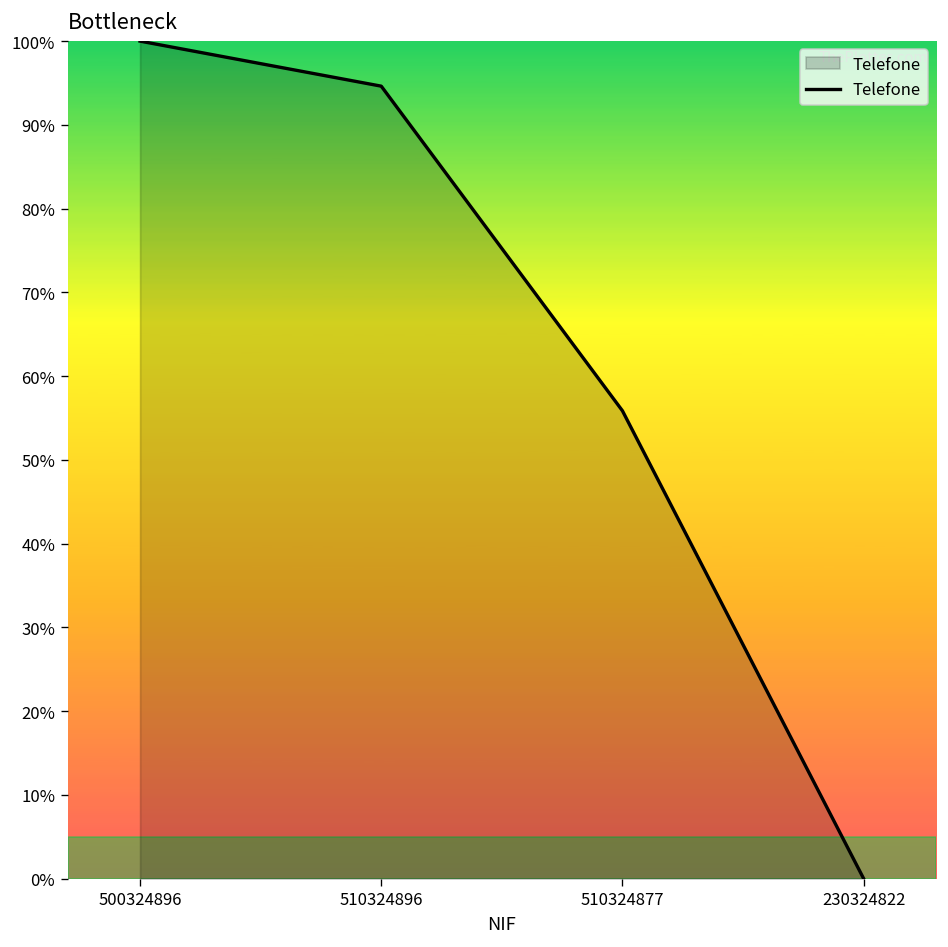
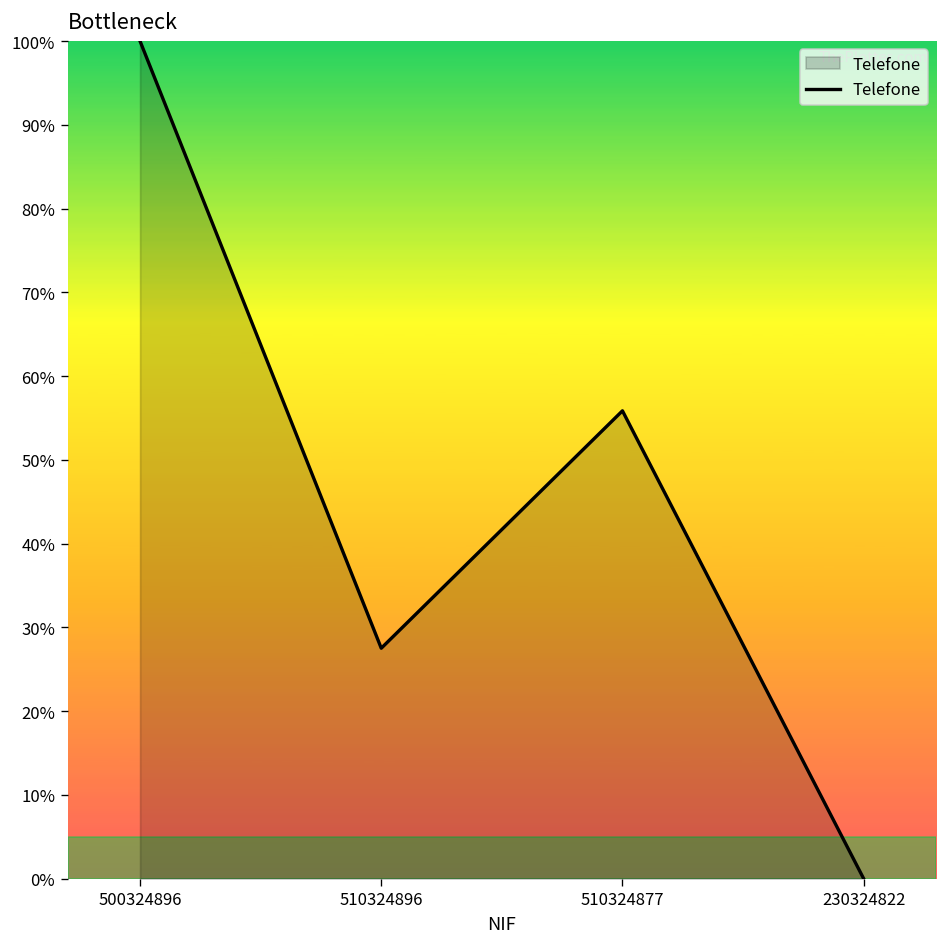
  {
    "500324896": "100%",
-   "510324896": "95%",
+   "510324896": "28%",
    "510324877": "56%",
    "230324822": "0%"
  }
